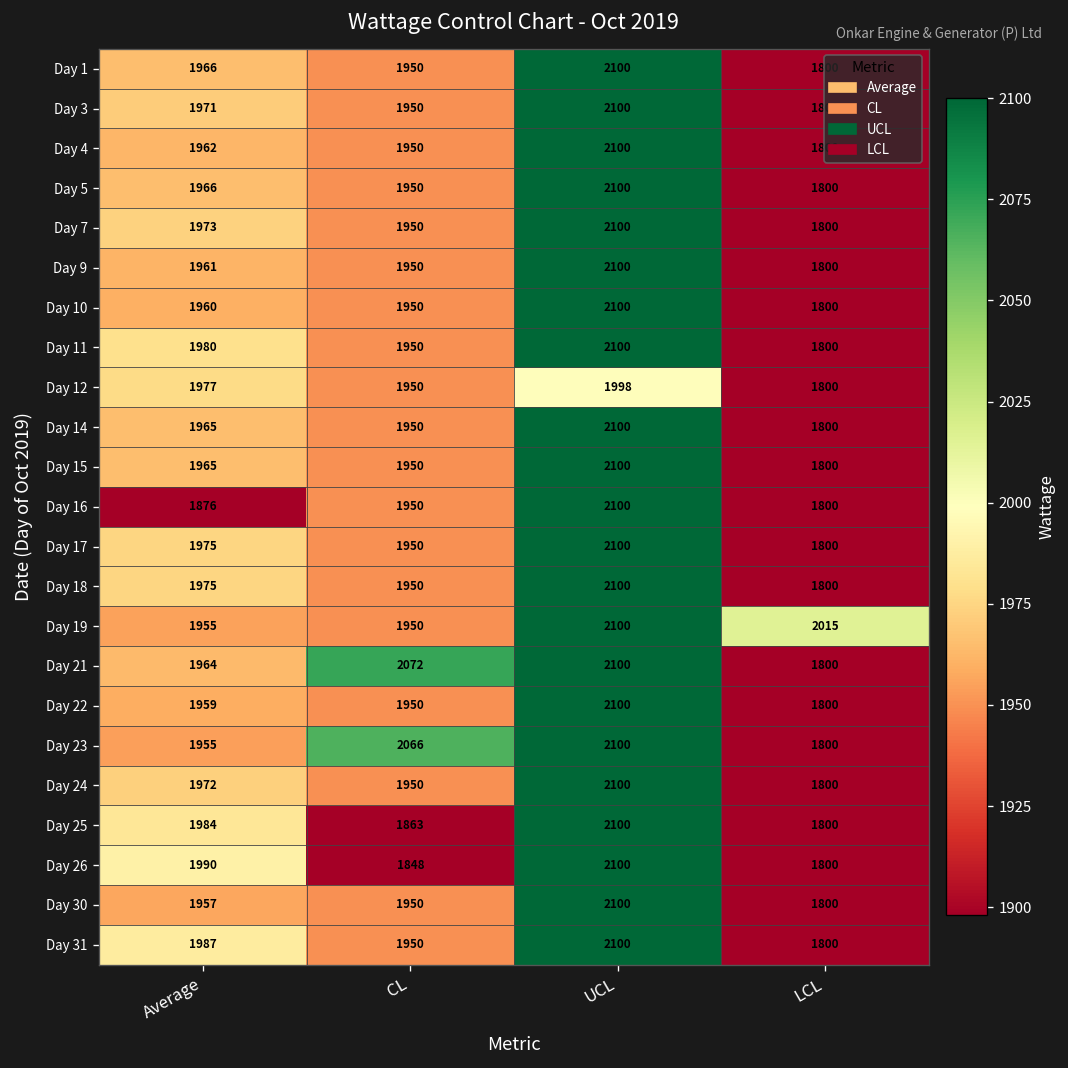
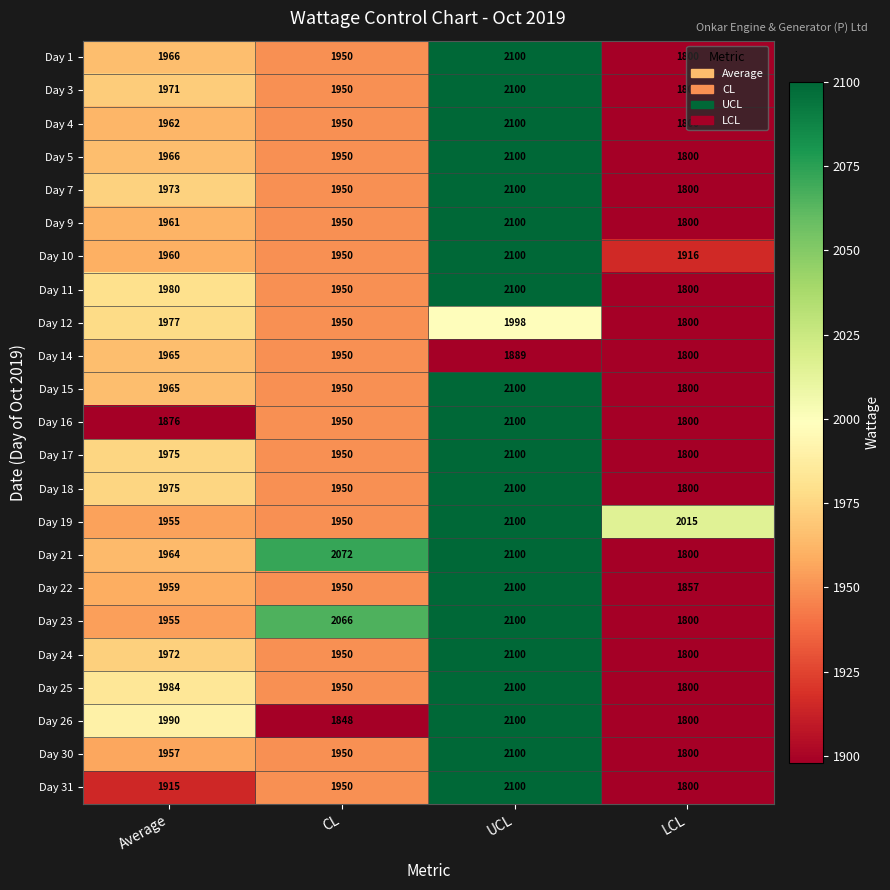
  {
    "Day 1": {
      "Average": 1966,
      "CL": 1950,
      "UCL": 2100
    },
    "Day 3": {
      "Average": 1971,
      "CL": 1950,
      "UCL": 2100
    },
    "Day 4": {
      "Average": 1962,
      "CL": 1950,
      "UCL": 2100
    },
    "Day 5": {
      "Average": 1966,
      "CL": 1950,
      "UCL": 2100,
      "LCL": 1800
    },
    "Day 7": {
      "Average": 1973,
      "CL": 1950,
      "UCL": 2100,
      "LCL": 1800
    },
    "Day 9": {
      "Average": 1961,
      "CL": 1950,
      "UCL": 2100,
      "LCL": 1800
    },
    "Day 10": {
      "Average": 1960,
      "CL": 1950,
      "UCL": 2100,
-     "LCL": 1800
+     "LCL": 1916
    },
    "Day 11": {
      "Average": 1980,
      "CL": 1950,
      "UCL": 2100,
      "LCL": 1800
    },
    "Day 12": {
      "Average": 1977,
      "CL": 1950,
      "UCL": 1998,
      "LCL": 1800
    },
    "Day 14": {
      "Average": 1965,
      "CL": 1950,
-     "UCL": 2100,
+     "UCL": 1889,
      "LCL": 1800
    },
    "Day 15": {
      "Average": 1965,
      "CL": 1950,
      "UCL": 2100,
      "LCL": 1800
    },
    "Day 16": {
      "Average": 1876,
      "CL": 1950,
      "UCL": 2100,
      "LCL": 1800
    },
    "Day 17": {
      "Average": 1975,
      "CL": 1950,
      "UCL": 2100,
      "LCL": 1800
    },
    "Day 18": {
      "Average": 1975,
      "CL": 1950,
      "UCL": 2100,
      "LCL": 1800
    },
    "Day 19": {
      "Average": 1955,
      "CL": 1950,
      "UCL": 2100,
      "LCL": 2015
    },
    "Day 21": {
      "Average": 1964,
      "CL": 2072,
      "UCL": 2100,
      "LCL": 1800
    },
    "Day 22": {
      "Average": 1959,
      "CL": 1950,
      "UCL": 2100,
-     "LCL": 1800
+     "LCL": 1857
    },
    "Day 23": {
      "Average": 1955,
      "CL": 2066,
      "UCL": 2100,
      "LCL": 1800
    },
    "Day 24": {
      "Average": 1972,
      "CL": 1950,
      "UCL": 2100,
      "LCL": 1800
    },
    "Day 25": {
      "Average": 1984,
-     "CL": 1863,
+     "CL": 1950,
      "UCL": 2100,
      "LCL": 1800
    },
    "Day 26": {
      "Average": 1990,
      "CL": 1848,
      "UCL": 2100,
      "LCL": 1800
    },
    "Day 30": {
      "Average": 1957,
      "CL": 1950,
      "UCL": 2100,
      "LCL": 1800
    },
    "Day 31": {
-     "Average": 1987,
+     "Average": 1915,
      "CL": 1950,
      "UCL": 2100,
      "LCL": 1800
    }
  }
